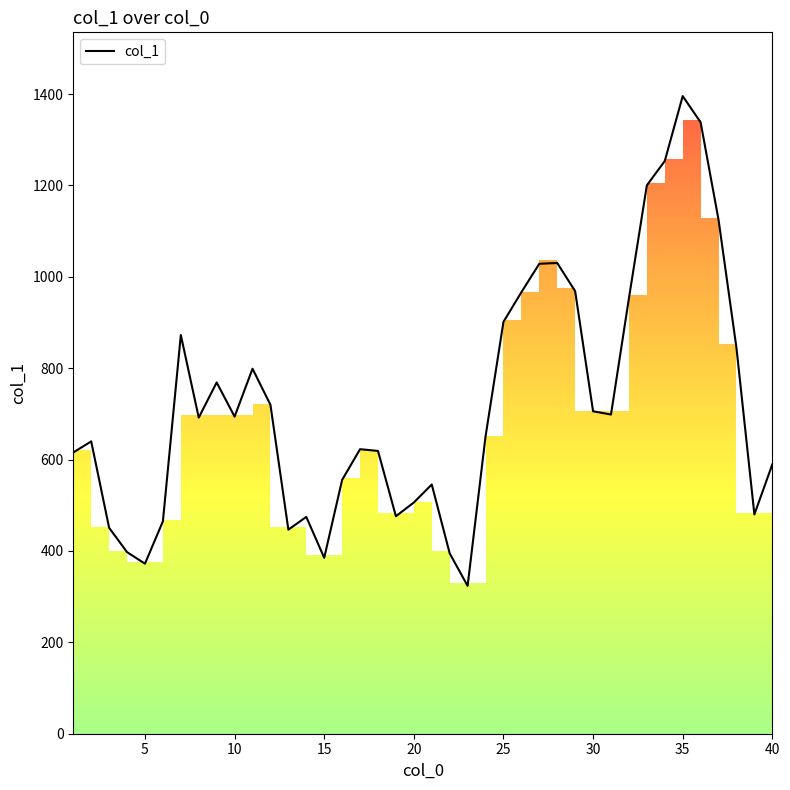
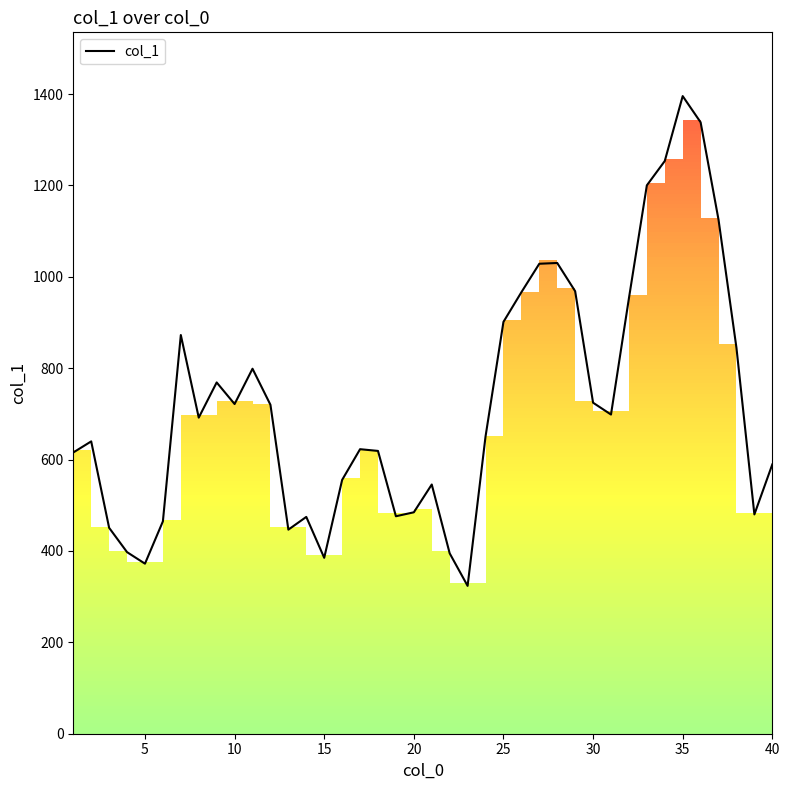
  {
    "col_1": {
      "5": 370,
-     "10": 690,
+     "10": 720,
      "15": 380,
-     "20": 510,
+     "20": 480,
      "25": 900,
-     "30": 710,
+     "30": 720,
      "35": 1400,
      "40": 590
    }
  }
